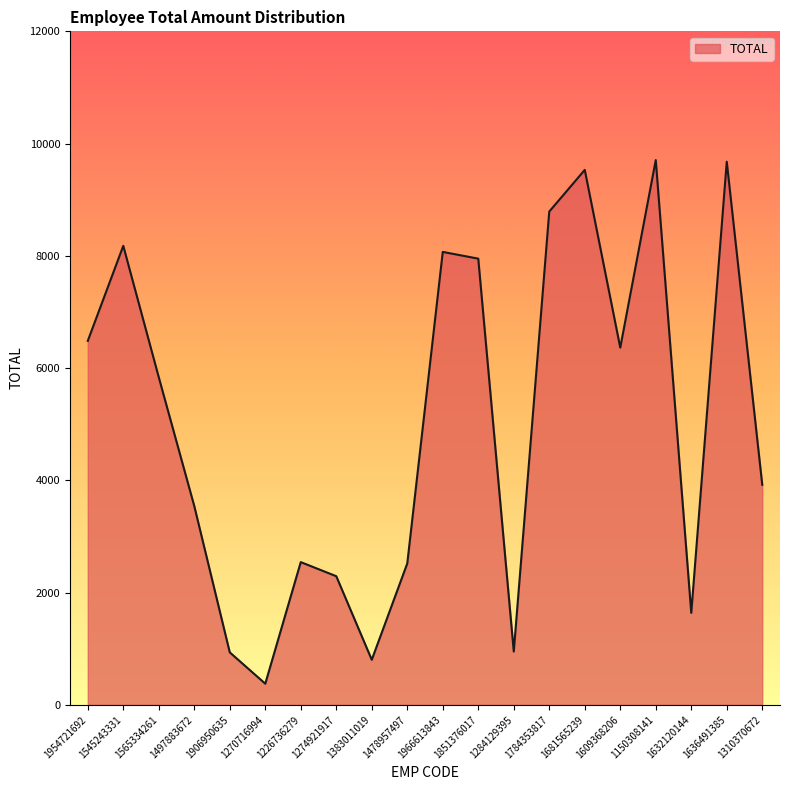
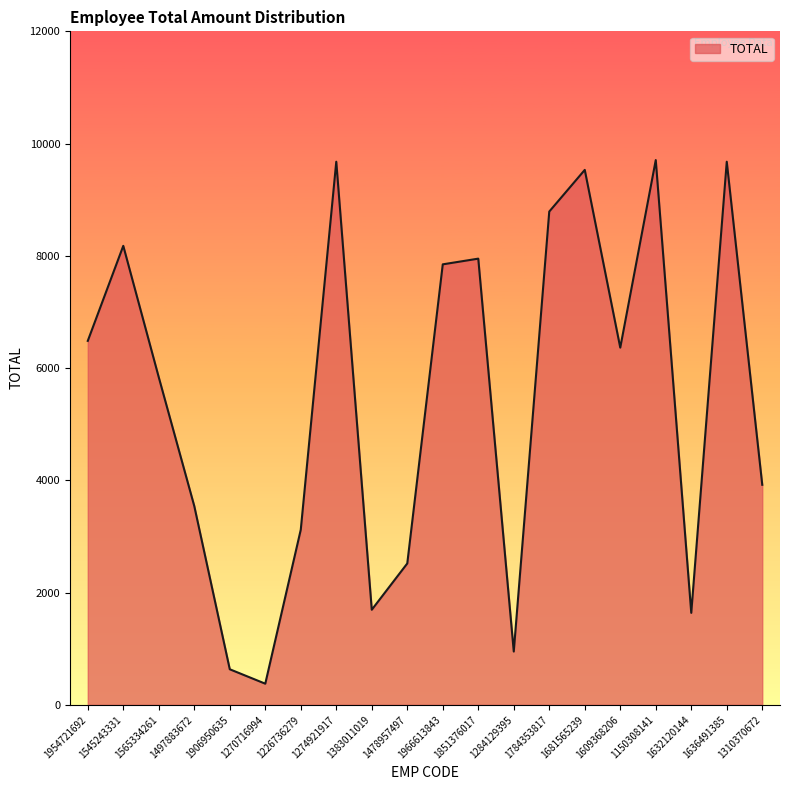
  {
    "1954721692": 6500,
    "1545243331": 8200,
    "1565334261": 5800,
    "1497883672": 3500,
-   "1906950635": 900,
+   "1906950635": 600,
    "1270716994": 400,
-   "1226736279": 2500,
-   "1274921917": 2300,
-   "1383011019": 800,
+   "1226736279": 3100,
+   "1274921917": 9700,
+   "1383011019": 1700,
    "1478957497": 2500,
-   "1966613843": 8100,
+   "1966613843": 7800,
    "1851376017": 8000,
    "1284129395": 1000,
    "1784353817": 8800,
    "1681565239": 9500,
    "1609368206": 6400,
    "1150308141": 9700,
    "1632120144": 1600,
    "1636491385": 9700,
    "1310370672": 3900
  }
